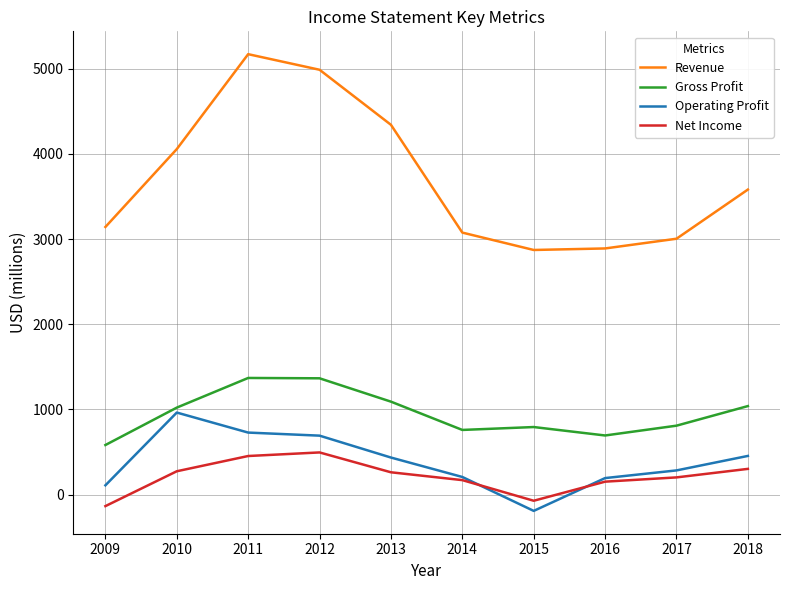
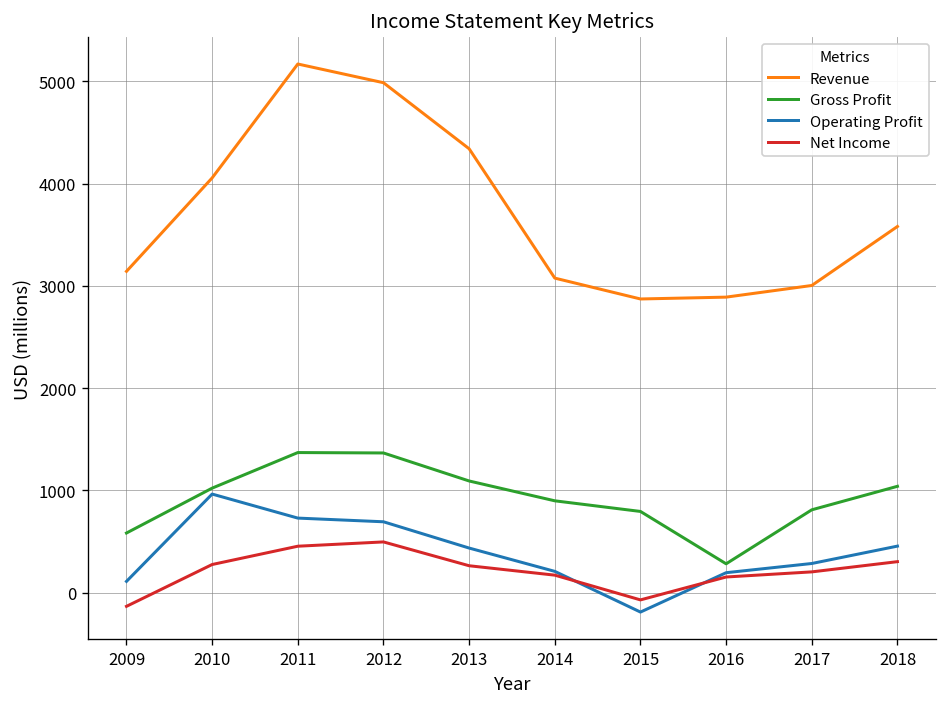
  {
    "Revenue": {
      "2009": 3100,
      "2010": 4100,
      "2011": 5200,
      "2012": 5000,
      "2013": 4300,
      "2014": 3100,
      "2015": 2900,
      "2016": 2900,
      "2017": 3000,
      "2018": 3600
    },
    "Gross Profit": {
      "2009": 600,
      "2010": 1000,
      "2011": 1400,
      "2012": 1400,
      "2013": 1100,
-     "2014": 800,
+     "2014": 900,
      "2015": 800,
-     "2016": 700,
+     "2016": 300,
      "2017": 800,
      "2018": 1000
    },
    "Operating Profit": {
      "2009": 100,
      "2010": 1000,
      "2011": 700,
      "2012": 700,
      "2013": 400,
      "2014": 200,
      "2015": -200,
      "2016": 200,
      "2017": 300,
      "2018": 500
    },
    "Net Income": {
      "2009": -100,
      "2010": 300,
      "2011": 500,
      "2012": 500,
      "2013": 300,
      "2014": 200,
      "2015": -100,
      "2016": 200,
      "2017": 200,
      "2018": 300
    }
  }
